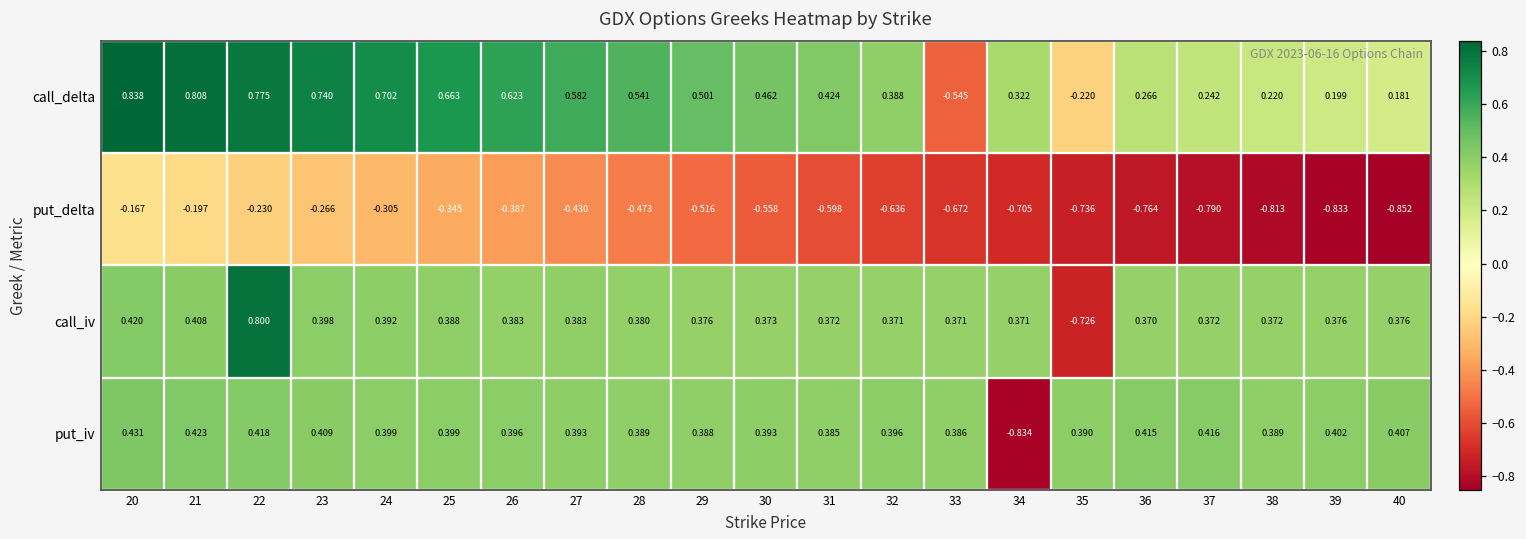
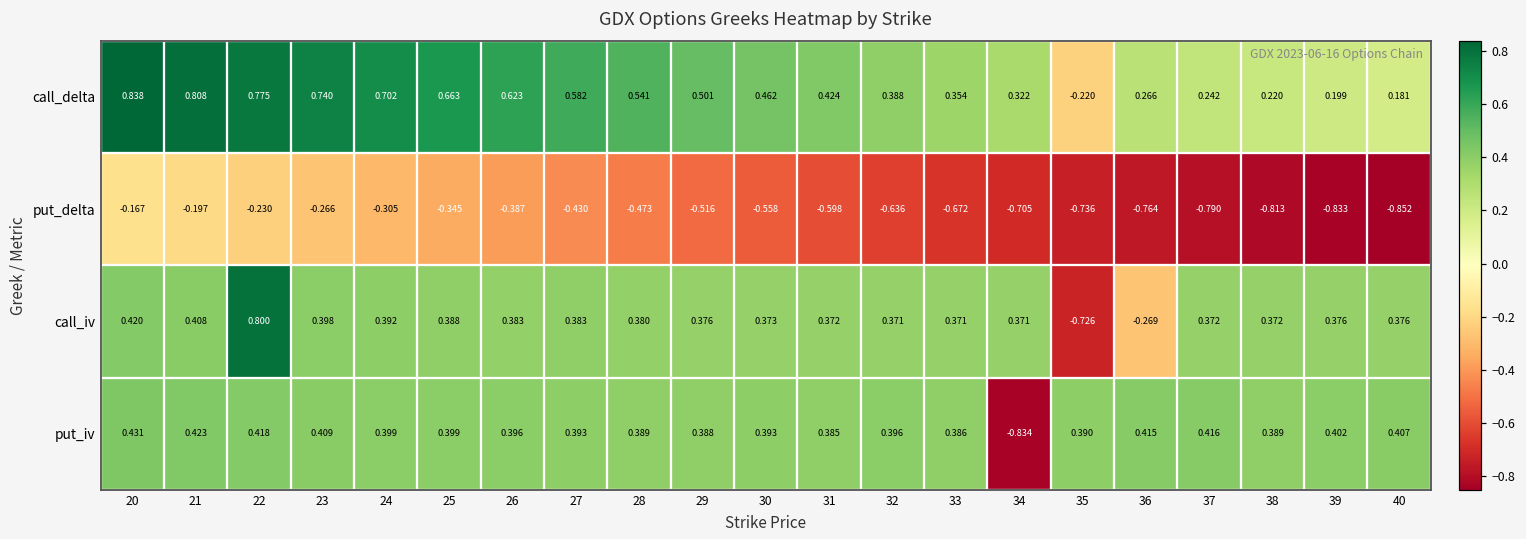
  {
    "call_delta": {
      "20": 0.838,
      "21": 0.808,
      "22": 0.775,
      "23": 0.740,
      "24": 0.702,
      "25": 0.663,
      "26": 0.623,
      "27": 0.582,
      "28": 0.541,
      "29": 0.501,
      "30": 0.462,
      "31": 0.424,
      "32": 0.388,
-     "33": -0.545,
+     "33": 0.354,
      "34": 0.322,
      "35": -0.220,
      "36": 0.266,
      "37": 0.242,
      "38": 0.220,
      "40": 0.181
    },
    "put_delta": {
      "20": -0.167,
      "21": -0.197,
      "22": -0.230,
      "23": -0.266,
      "24": -0.305,
      "25": -0.345,
      "26": -0.387,
      "27": -0.430,
      "28": -0.473,
      "29": -0.516,
      "30": -0.558,
      "31": -0.598,
      "32": -0.636,
      "33": -0.672,
      "34": -0.705,
      "35": -0.736,
      "36": -0.764,
      "37": -0.790,
      "38": -0.813,
      "39": -0.833,
      "40": -0.852
    },
    "call_iv": {
      "20": 0.420,
      "21": 0.408,
      "22": 0.800,
      "23": 0.398,
      "24": 0.392,
      "25": 0.388,
      "26": 0.383,
      "27": 0.383,
      "28": 0.380,
      "29": 0.376,
      "30": 0.373,
      "31": 0.372,
      "32": 0.371,
      "33": 0.371,
      "34": 0.371,
      "35": -0.726,
-     "36": 0.370,
+     "36": -0.269,
      "37": 0.372,
      "38": 0.372,
      "39": 0.376,
      "40": 0.376
    },
    "put_iv": {
      "20": 0.431,
      "21": 0.423,
      "22": 0.418,
      "23": 0.409,
      "24": 0.399,
      "25": 0.399,
      "26": 0.396,
      "27": 0.393,
      "28": 0.389,
      "29": 0.388,
      "30": 0.393,
      "31": 0.385,
      "32": 0.396,
      "33": 0.386,
      "34": -0.834,
      "35": 0.390,
      "36": 0.415,
      "37": 0.416,
      "38": 0.389,
      "39": 0.402,
      "40": 0.407
    }
  }
